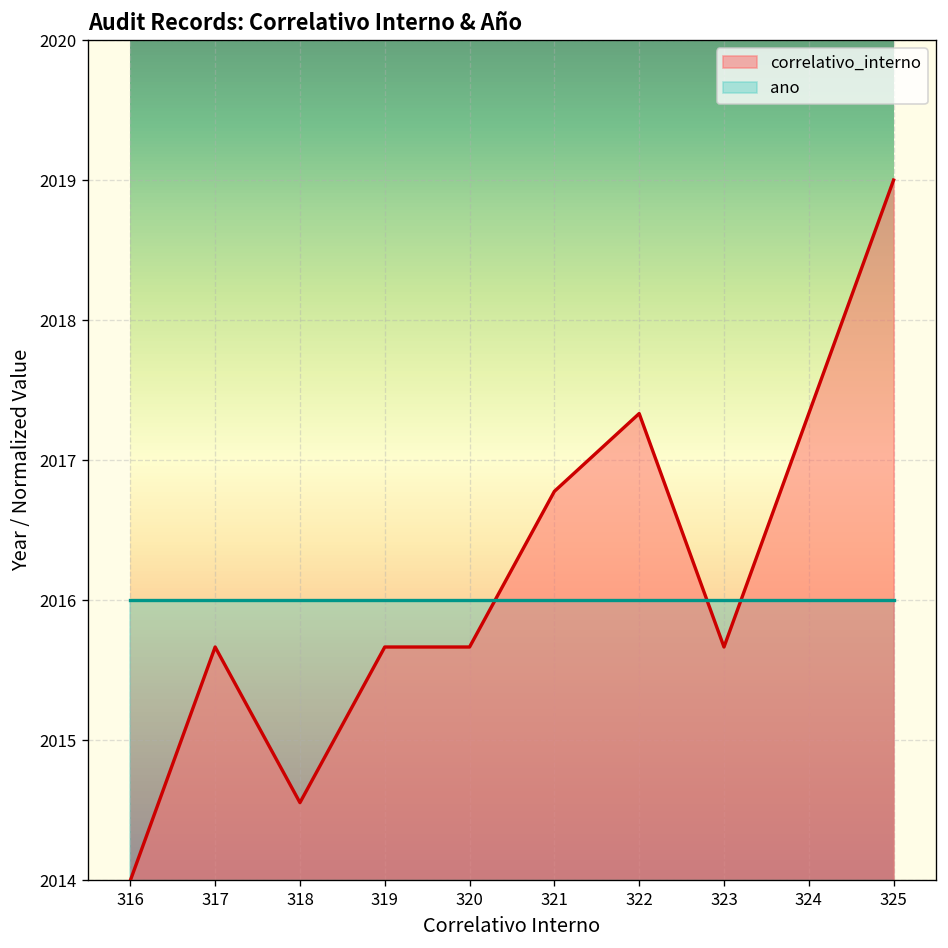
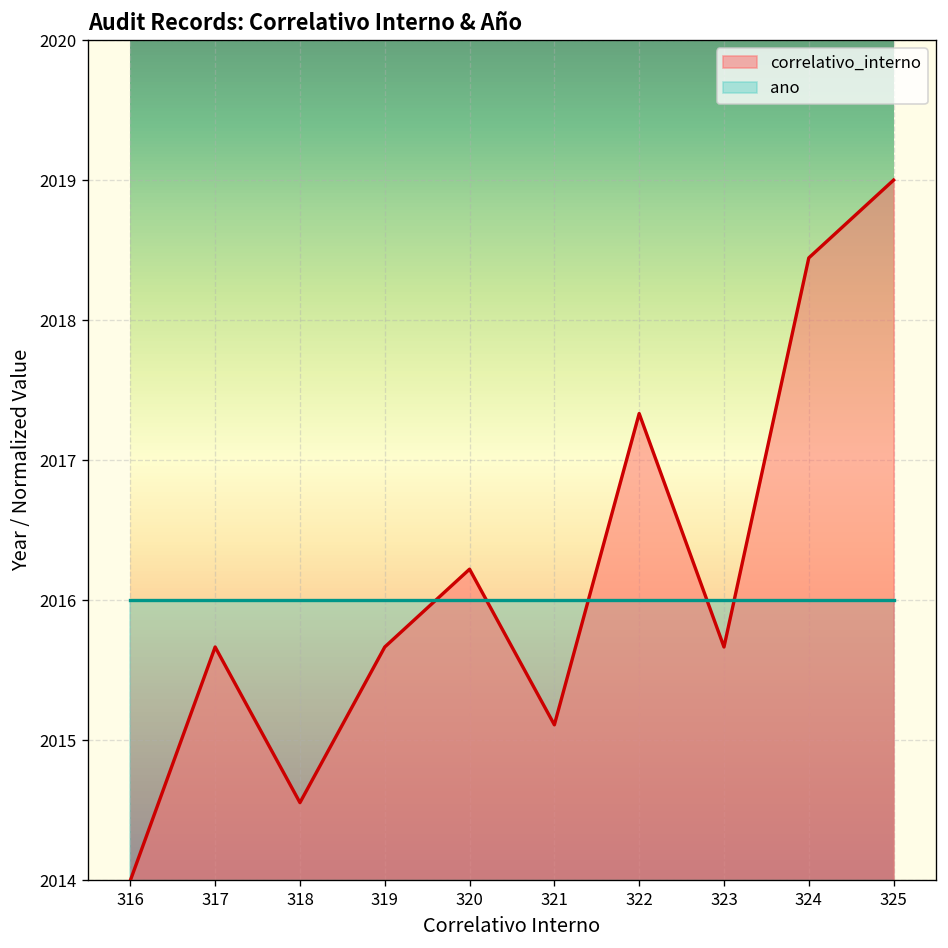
  {
    "correlativo_interno": {
      "316": 2014.00,
      "317": 2015.67,
      "318": 2014.56,
      "319": 2015.67,
-     "320": 2015.67,
-     "321": 2016.78,
+     "320": 2016.22,
+     "321": 2015.11,
      "322": 2017.33,
      "323": 2015.67,
-     "324": 2017.33,
+     "324": 2018.44,
      "325": 2019.00
    },
    "ano": {
      "316": 2016.00,
      "317": 2016.00,
      "318": 2016.00,
      "319": 2016.00,
      "320": 2016.00,
      "321": 2016.00,
      "322": 2016.00,
      "323": 2016.00,
      "324": 2016.00,
      "325": 2016.00
    }
  }
